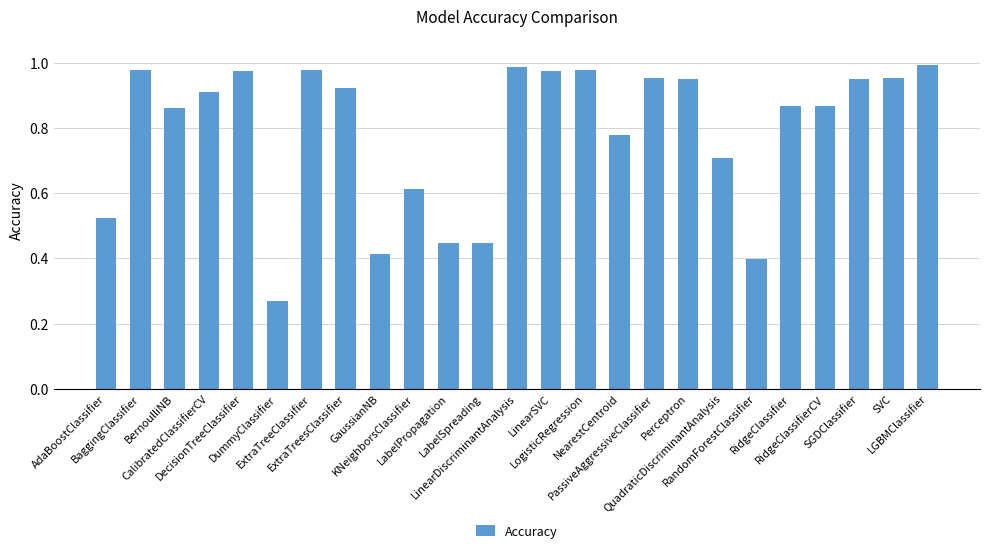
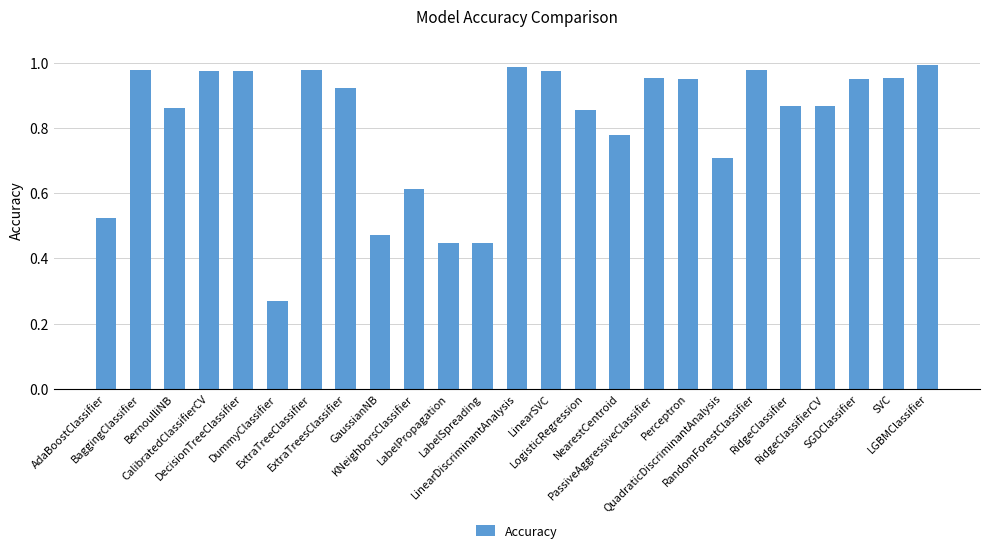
  {
    "AdaBoostClassifier": 0.53,
    "BaggingClassifier": 0.98,
    "BernoulliNB": 0.86,
-   "CalibratedClassifierCV": 0.91,
+   "CalibratedClassifierCV": 0.98,
    "DecisionTreeClassifier": 0.98,
    "DummyClassifier": 0.27,
    "ExtraTreeClassifier": 0.98,
    "ExtraTreesClassifier": 0.92,
-   "GaussianNB": 0.41,
+   "GaussianNB": 0.47,
    "KNeighborsClassifier": 0.62,
    "LabelPropagation": 0.45,
    "LabelSpreading": 0.45,
    "LinearDiscriminantAnalysis": 0.99,
    "LinearSVC": 0.98,
-   "LogisticRegression": 0.98,
+   "LogisticRegression": 0.86,
    "NearestCentroid": 0.78,
    "PassiveAggressiveClassifier": 0.95,
    "Perceptron": 0.95,
    "QuadraticDiscriminantAnalysis": 0.71,
-   "RandomForestClassifier": 0.40,
+   "RandomForestClassifier": 0.98,
    "RidgeClassifier": 0.87,
    "RidgeClassifierCV": 0.87,
    "SGDClassifier": 0.95,
    "SVC": 0.95,
    "LGBMClassifier": 0.99
  }
